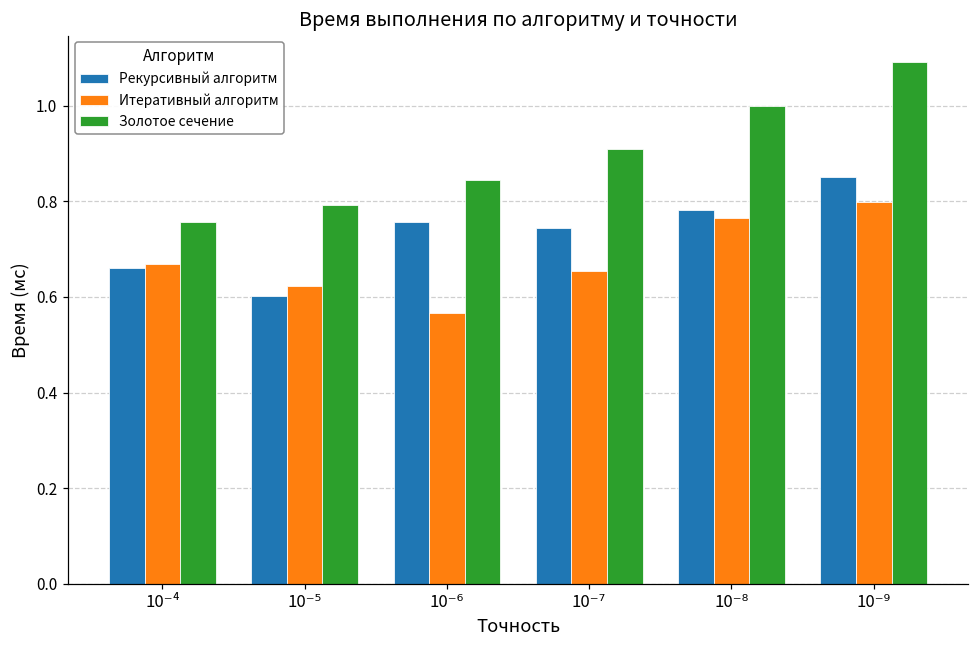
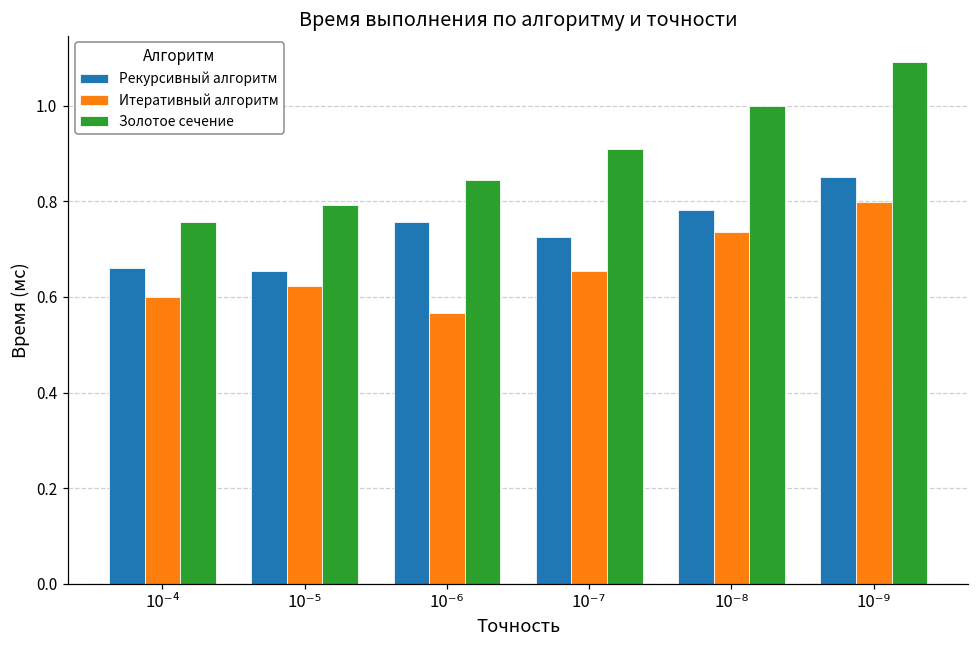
  {
    "Рекурсивный алгоритм": {
      "10⁻⁴": 0.66,
-     "10⁻⁵": 0.60,
+     "10⁻⁵": 0.65,
      "10⁻⁶": 0.76,
-     "10⁻⁷": 0.74,
+     "10⁻⁷": 0.72,
      "10⁻⁸": 0.78,
      "10⁻⁹": 0.85
    },
    "Итеративный алгоритм": {
-     "10⁻⁴": 0.67,
+     "10⁻⁴": 0.60,
      "10⁻⁵": 0.62,
      "10⁻⁶": 0.57,
      "10⁻⁷": 0.65,
-     "10⁻⁸": 0.77,
+     "10⁻⁸": 0.74,
      "10⁻⁹": 0.80
    },
    "Золотое сечение": {
      "10⁻⁴": 0.76,
      "10⁻⁵": 0.79,
      "10⁻⁶": 0.84,
      "10⁻⁷": 0.91,
      "10⁻⁸": 1.00,
      "10⁻⁹": 1.09
    }
  }
